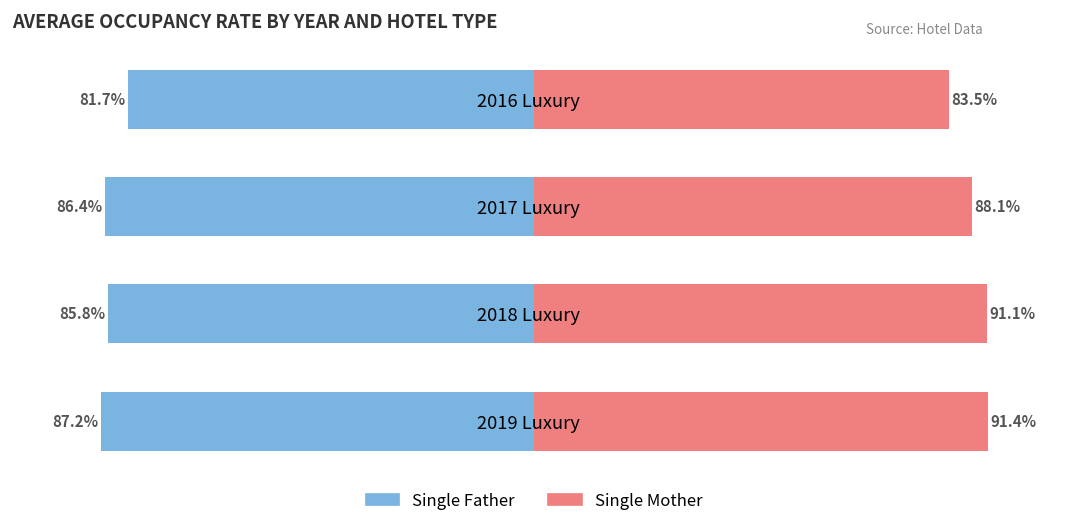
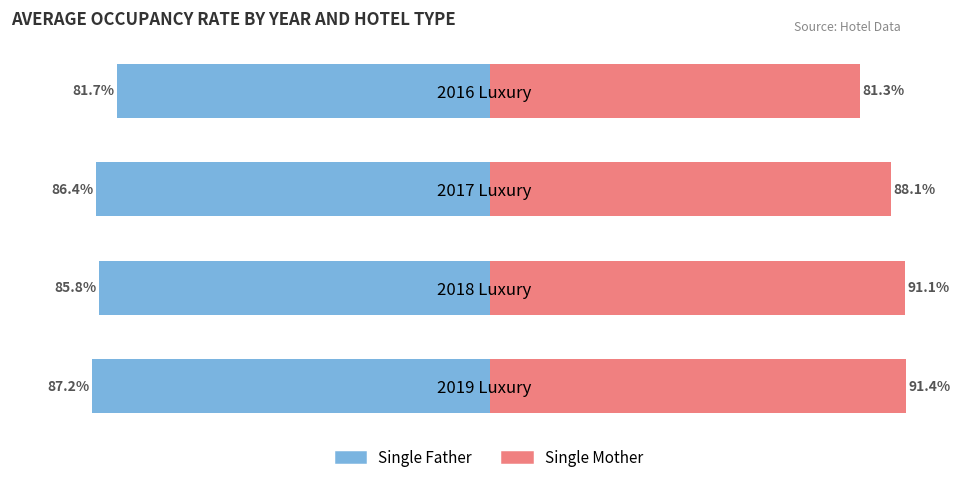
  {
    "Single Mother": {
-     "2016 Luxury": "83.5%",
+     "2016 Luxury": "81.3%",
      "2017 Luxury": "88.1%",
      "2018 Luxury": "91.1%",
      "2019 Luxury": "91.4%"
    }
  }
